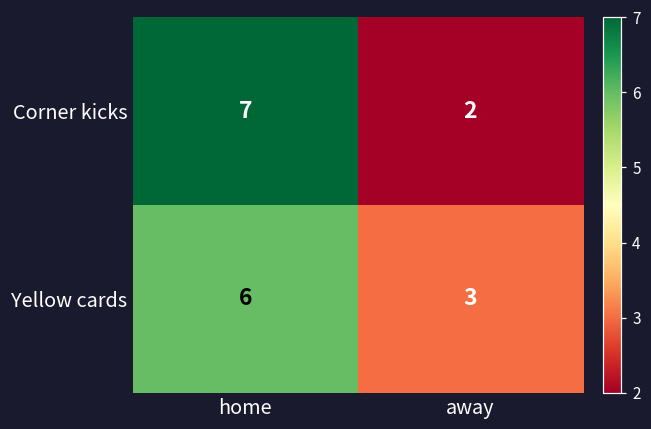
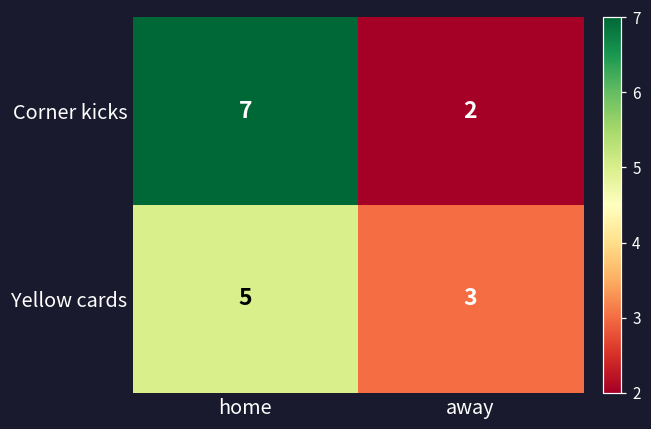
  {
    "Corner kicks": {
      "home": 7,
      "away": 2
    },
    "Yellow cards": {
-     "home": 6,
+     "home": 5,
      "away": 3
    }
  }
